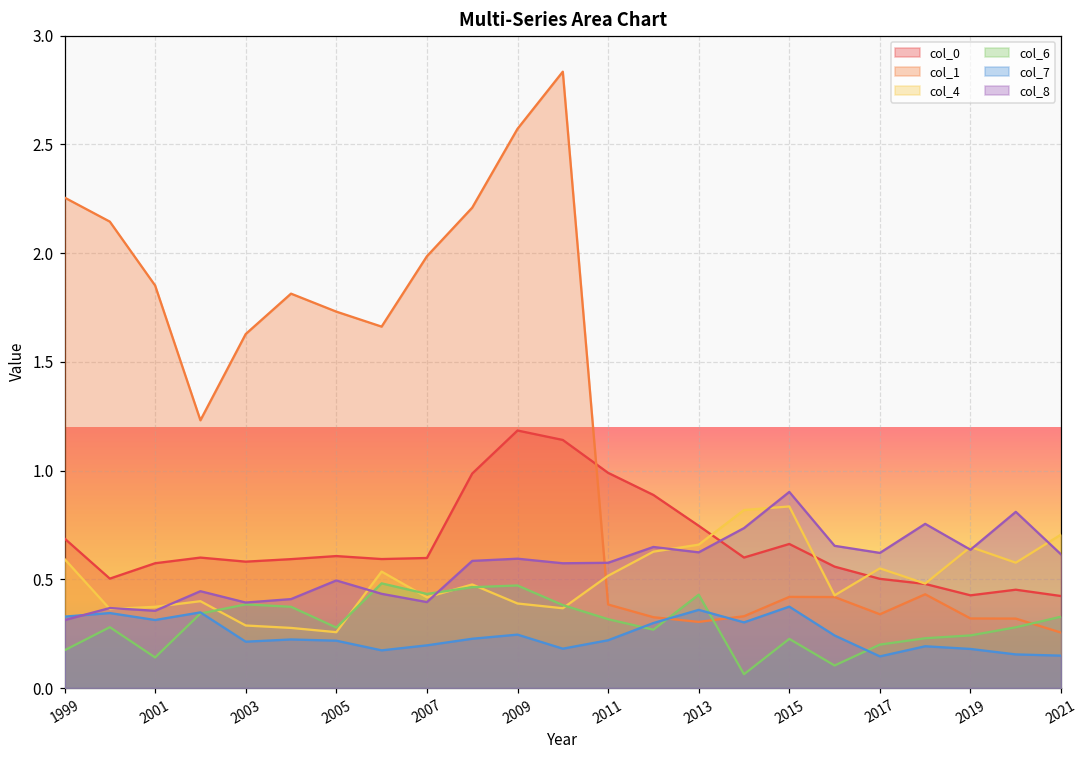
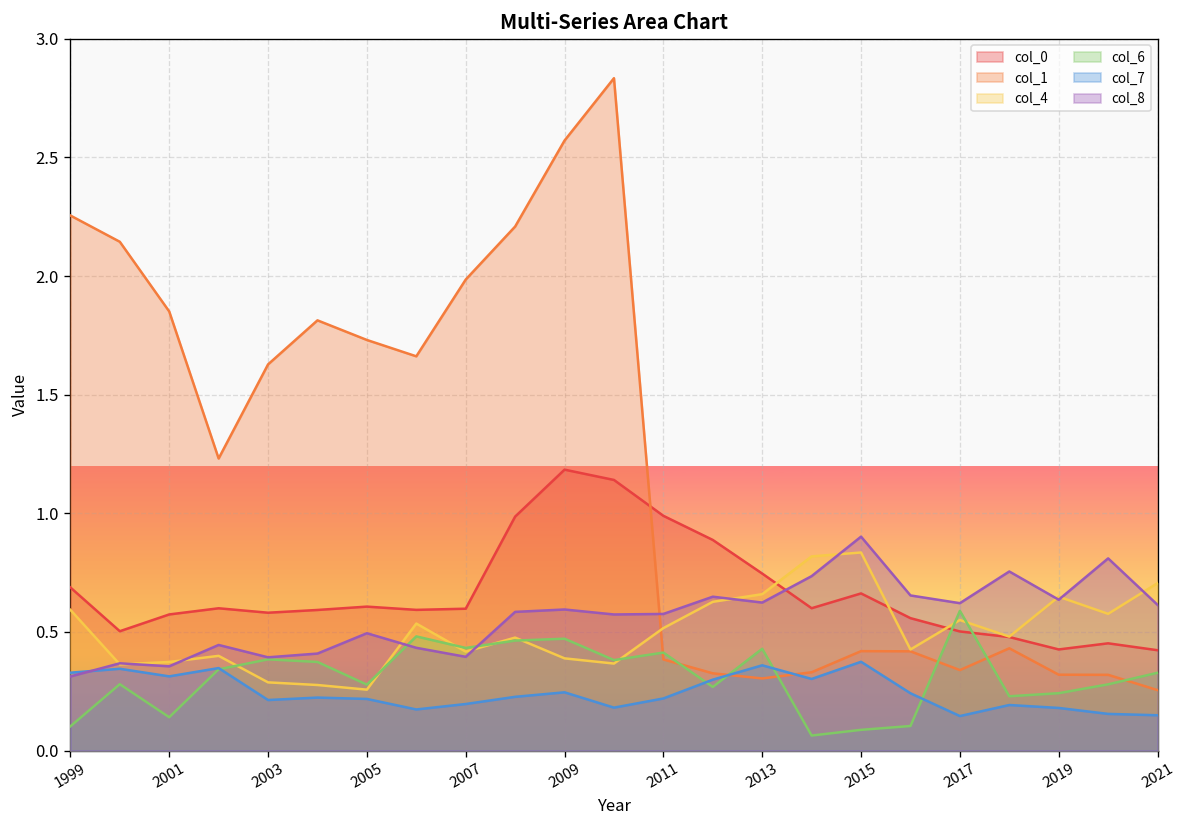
  {
    "col_6": {
-     "1999": 0.17,
+     "1999": 0.10,
      "2001": 0.14,
      "2005": 0.28,
      "2007": 0.43,
      "2009": 0.47,
-     "2011": 0.32,
+     "2011": 0.41,
      "2013": 0.43,
-     "2015": 0.23,
-     "2017": 0.20,
+     "2015": 0.09,
+     "2017": 0.59,
      "2019": 0.24,
      "2021": 0.33
    }
  }
